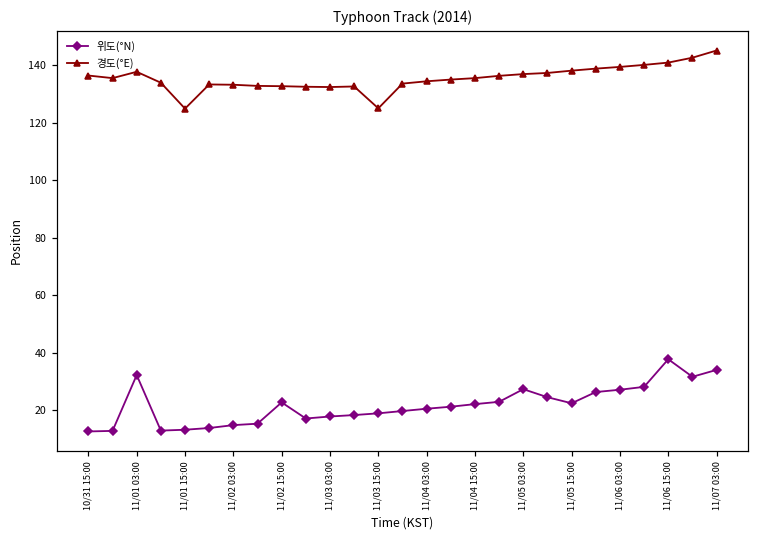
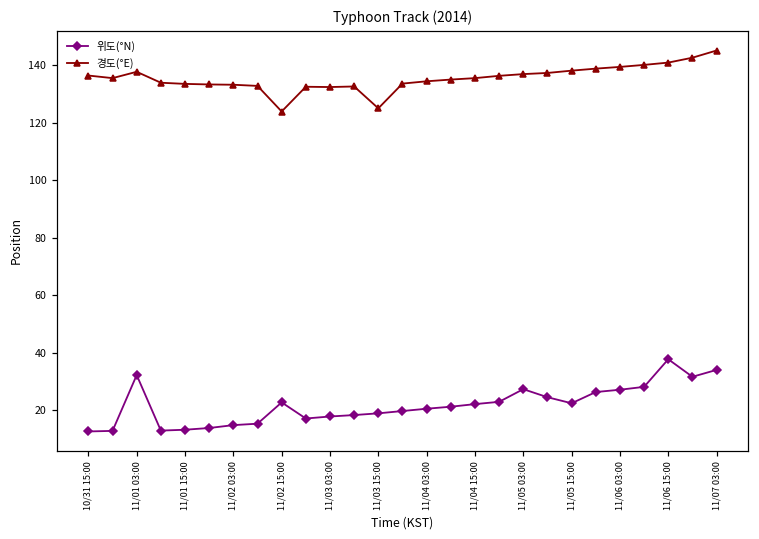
  {
    "위도(°N)": {
      "10/31 15:00": 13,
      "11/01 03:00": 32,
      "11/01 15:00": 13,
      "11/02 03:00": 15,
      "11/02 15:00": 23,
      "11/03 03:00": 18,
      "11/03 15:00": 19,
      "11/04 03:00": 21,
      "11/04 15:00": 22,
      "11/05 03:00": 27,
      "11/05 15:00": 23,
      "11/06 03:00": 27,
      "11/06 15:00": 38,
      "11/07 03:00": 34
    },
    "경도(°E)": {
      "10/31 15:00": 136,
      "11/01 03:00": 138,
-     "11/01 15:00": 125,
+     "11/01 15:00": 134,
      "11/02 03:00": 133,
-     "11/02 15:00": 133,
+     "11/02 15:00": 124,
      "11/03 03:00": 132,
      "11/03 15:00": 125,
      "11/04 03:00": 134,
      "11/04 15:00": 136,
      "11/05 03:00": 137,
      "11/05 15:00": 138,
      "11/06 03:00": 139,
      "11/06 15:00": 141,
      "11/07 03:00": 145
    }
  }
